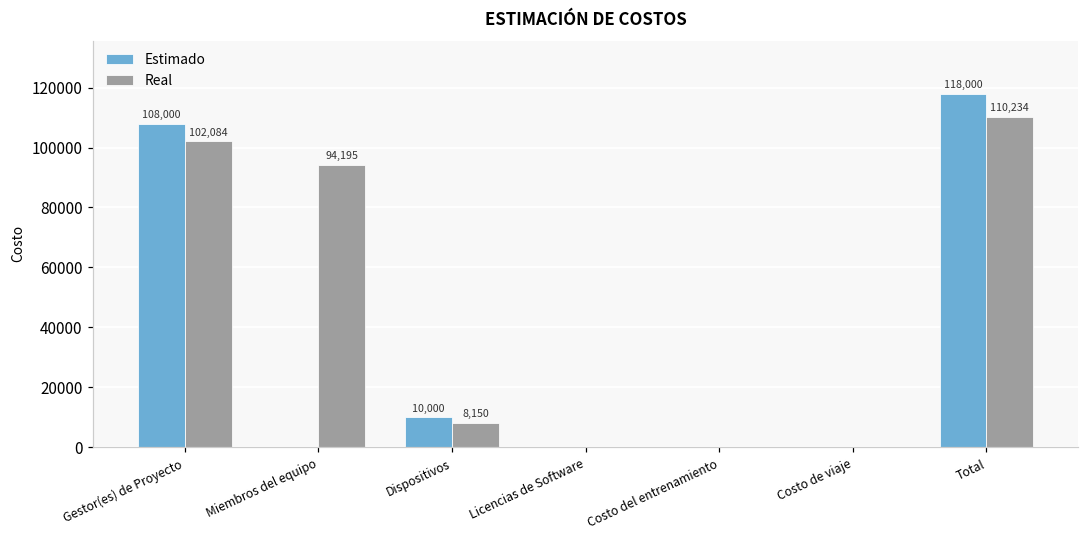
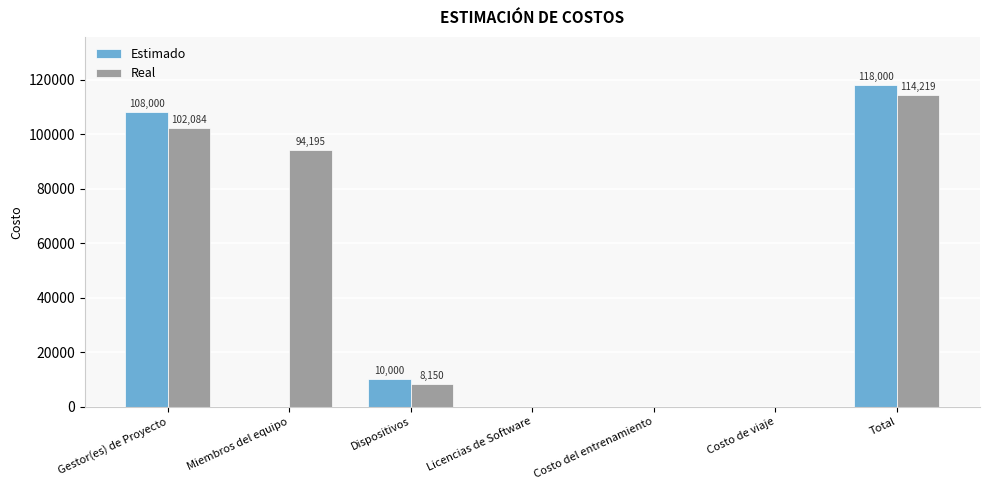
  {
    "Estimado": {
      "Gestor(es) de Proyecto": "108,000",
      "Dispositivos": "10,000",
      "Total": "118,000"
    },
    "Real": {
      "Gestor(es) de Proyecto": "102,084",
      "Miembros del equipo": "94,195",
      "Dispositivos": "8,150",
-     "Total": "110,234"
+     "Total": "114,219"
    }
  }
